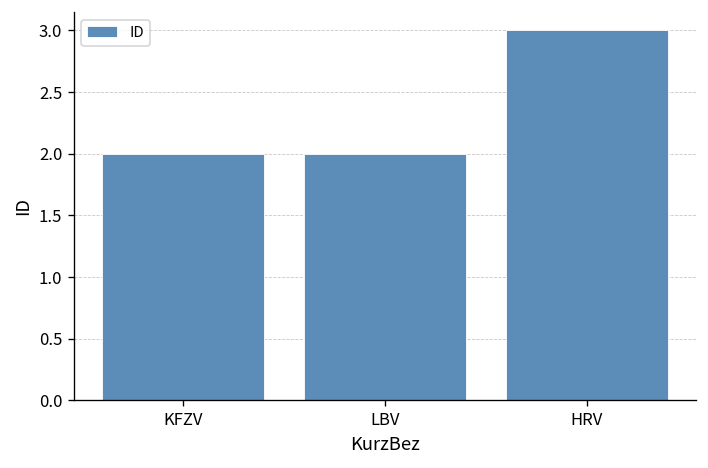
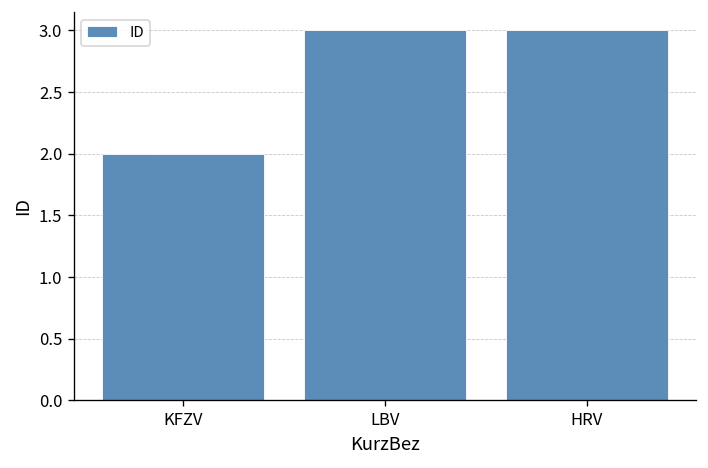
  {
    "KFZV": 2,
-   "LBV": 2,
+   "LBV": 3,
    "HRV": 3
  }
